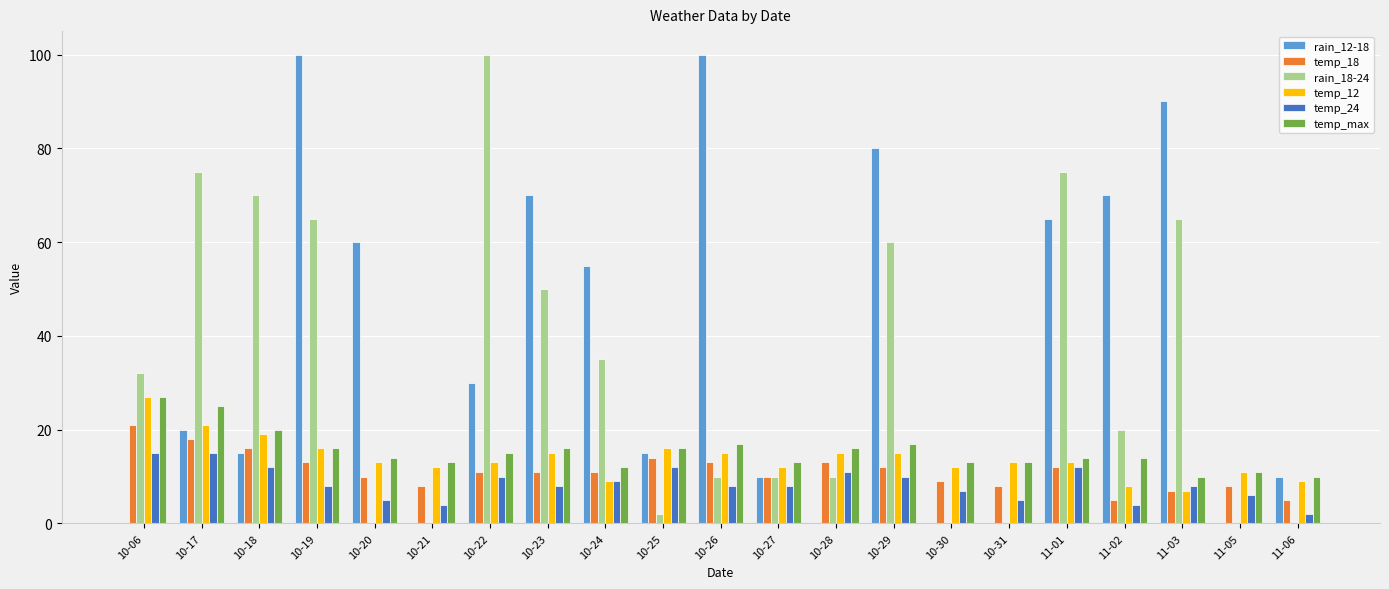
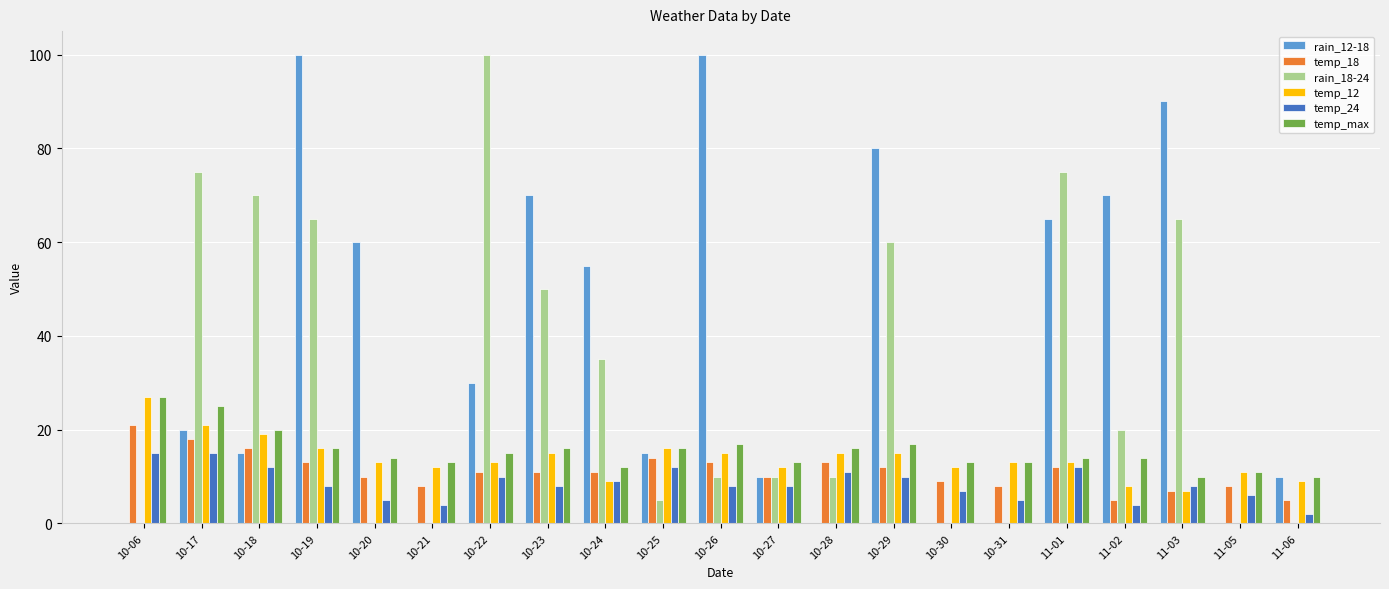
  {
    "temp_18": {
      "10-06": 21,
      "10-17": 18,
      "10-18": 16,
      "10-19": 13,
      "10-20": 10,
      "10-21": 8,
      "10-22": 11,
      "10-23": 11,
      "10-24": 11,
      "10-25": 14,
      "10-26": 13,
      "10-27": 10,
      "10-28": 13,
      "10-29": 12,
      "10-30": 9,
      "10-31": 8,
      "11-01": 12,
      "11-02": 5,
      "11-03": 7,
      "11-05": 8,
      "11-06": 5
    },
    "rain_18-24": {
-     "10-06": 32,
+     "10-06": 0,
      "10-17": 75,
      "10-18": 70,
      "10-19": 65,
      "10-20": 0,
      "10-21": 0,
      "10-22": 100,
      "10-23": 50,
      "10-24": 35,
-     "10-25": 2,
+     "10-25": 5,
      "10-26": 10,
      "10-27": 10,
      "10-28": 10,
      "10-29": 60,
      "10-30": 0,
      "10-31": 0,
      "11-01": 75,
      "11-02": 20,
      "11-03": 65,
      "11-05": 0,
      "11-06": 0
    },
    "temp_12": {
      "10-06": 27,
      "10-17": 21,
      "10-18": 19,
      "10-19": 16,
      "10-20": 13,
      "10-21": 12,
      "10-22": 13,
      "10-23": 15,
      "10-24": 9,
      "10-25": 16,
      "10-26": 15,
      "10-27": 12,
      "10-28": 15,
      "10-29": 15,
      "10-30": 12,
      "10-31": 13,
      "11-01": 13,
      "11-02": 8,
      "11-03": 7,
      "11-05": 11,
      "11-06": 9
    },
    "temp_max": {
      "10-06": 27,
      "10-17": 25,
      "10-18": 20,
      "10-19": 16,
      "10-20": 14,
      "10-21": 13,
      "10-22": 15,
      "10-23": 16,
      "10-24": 12,
      "10-25": 16,
      "10-26": 17,
      "10-27": 13,
      "10-28": 16,
      "10-29": 17,
      "10-30": 13,
      "10-31": 13,
      "11-01": 14,
      "11-02": 14,
      "11-03": 10,
      "11-05": 11,
      "11-06": 10
    }
  }
